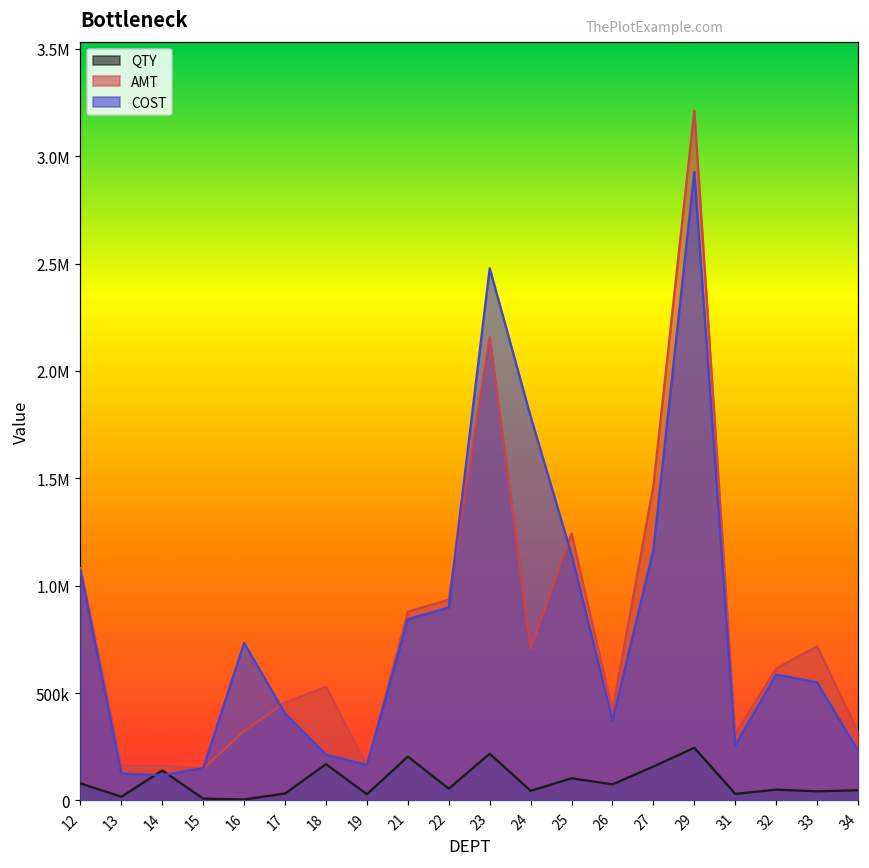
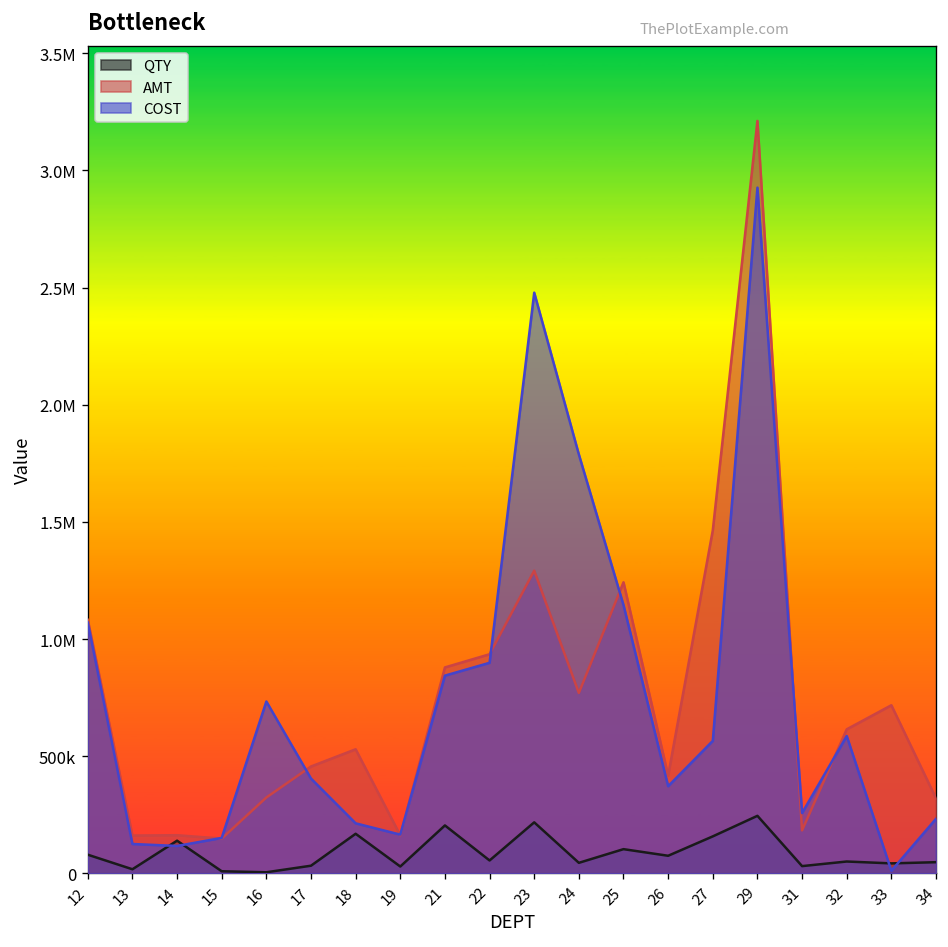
  {
    "QTY": {
      "12": 80000,
      "13": 20000,
      "14": 140000,
      "15": 10000,
      "16": 0,
      "17": 30000,
      "18": 170000,
      "19": 30000,
      "21": 200000,
      "22": 60000,
      "23": 220000,
      "24": 40000,
      "25": 100000,
      "26": 80000,
      "27": 160000,
      "29": 250000,
      "31": 30000,
      "32": 50000,
      "33": 40000,
      "34": 50000
    },
    "AMT": {
      "13": 160000,
      "14": 160000,
      "16": 320000,
      "17": 460000,
      "18": 530000,
      "21": 880000,
      "22": 940000,
-     "23": 2160000,
-     "24": 710000,
+     "23": 1290000,
+     "24": 770000,
      "25": 1240000,
      "26": 420000,
      "27": 1460000,
      "29": 3210000,
-     "31": 310000,
+     "31": 180000,
      "32": 610000,
      "33": 720000,
      "34": 320000
    },
    "COST": {
      "13": 130000,
      "14": 120000,
      "16": 730000,
      "17": 400000,
      "18": 210000,
      "21": 840000,
      "22": 900000,
      "23": 2480000,
      "24": 1790000,
      "25": 1140000,
      "26": 370000,
-     "27": 1170000,
+     "27": 570000,
      "29": 2930000,
      "31": 260000,
      "32": 590000,
-     "33": 550000,
+     "33": 10000,
      "34": 230000
    }
  }
